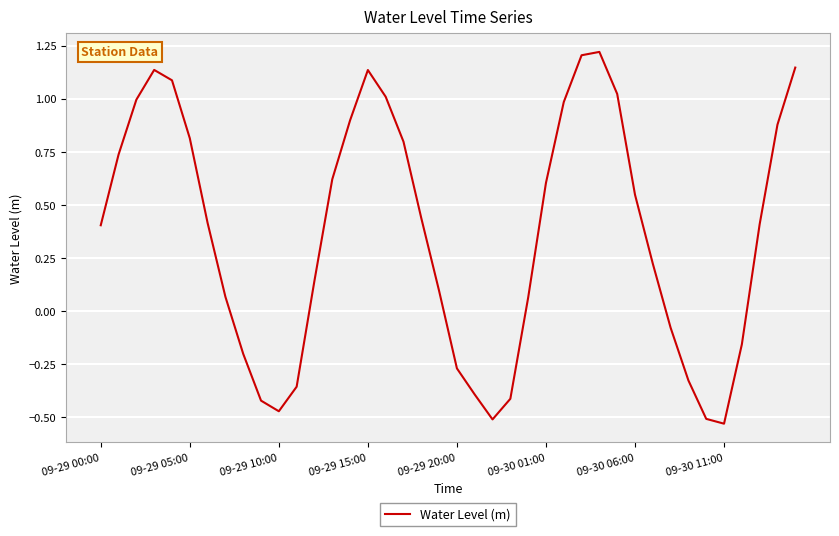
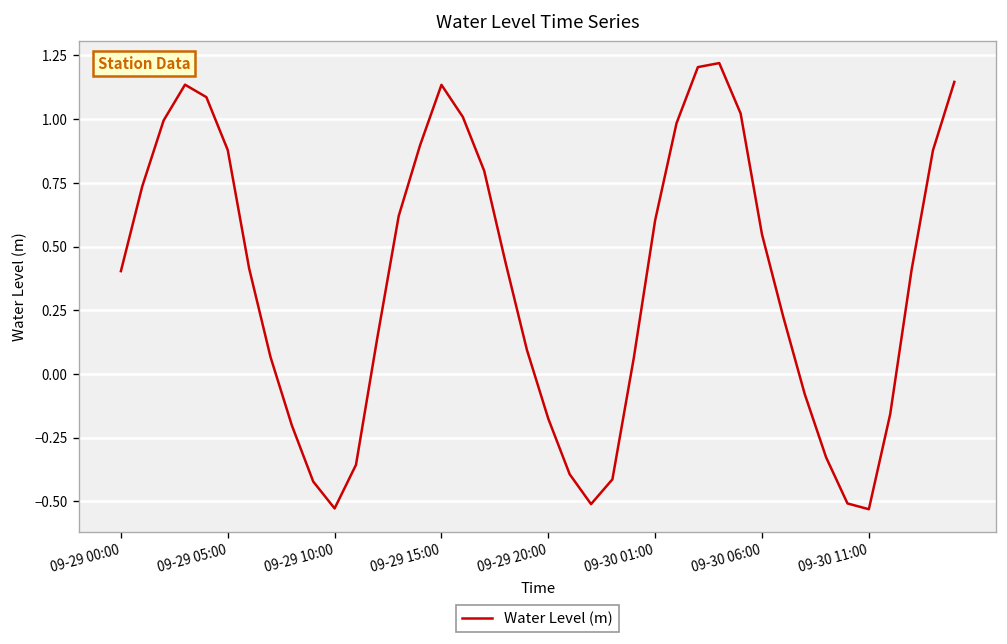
  {
    "09-29 00:00": 0.40,
-   "09-29 05:00": 0.81,
-   "09-29 10:00": -0.47,
+   "09-29 05:00": 0.88,
+   "09-29 10:00": -0.53,
    "09-29 15:00": 1.13,
-   "09-29 20:00": -0.27,
+   "09-29 20:00": -0.18,
    "09-30 01:00": 0.60,
    "09-30 06:00": 0.55,
    "09-30 11:00": -0.53
  }
